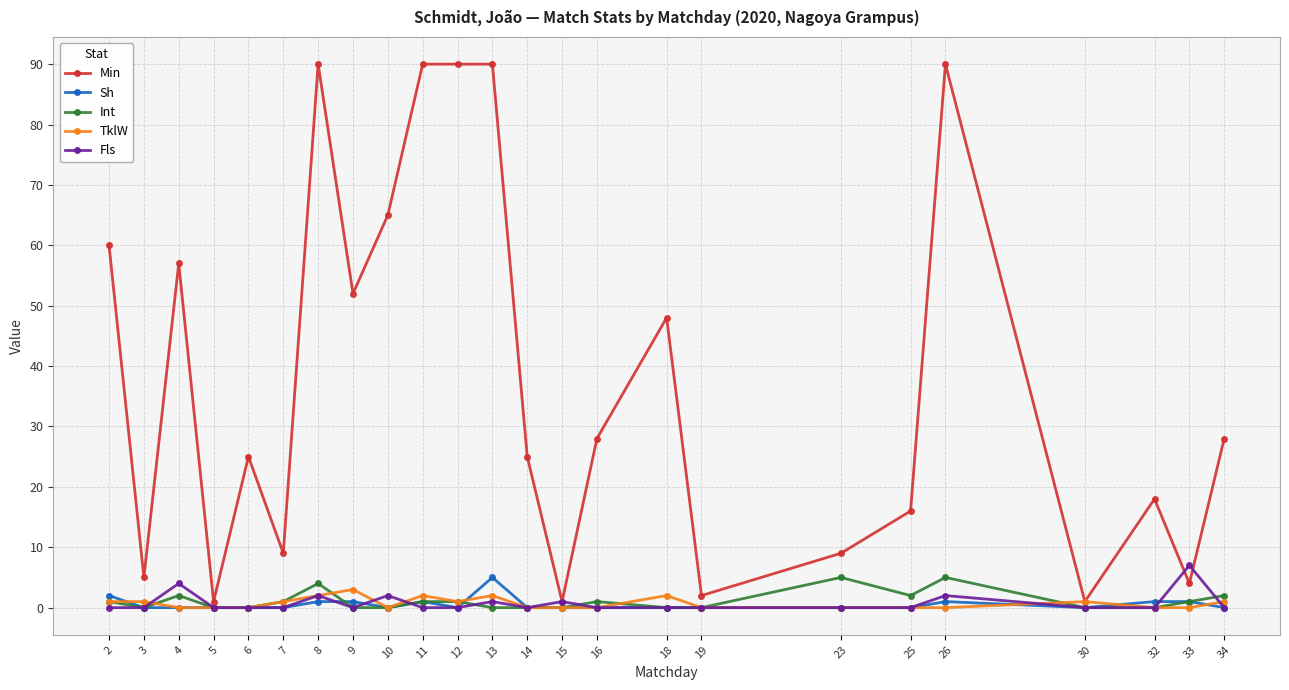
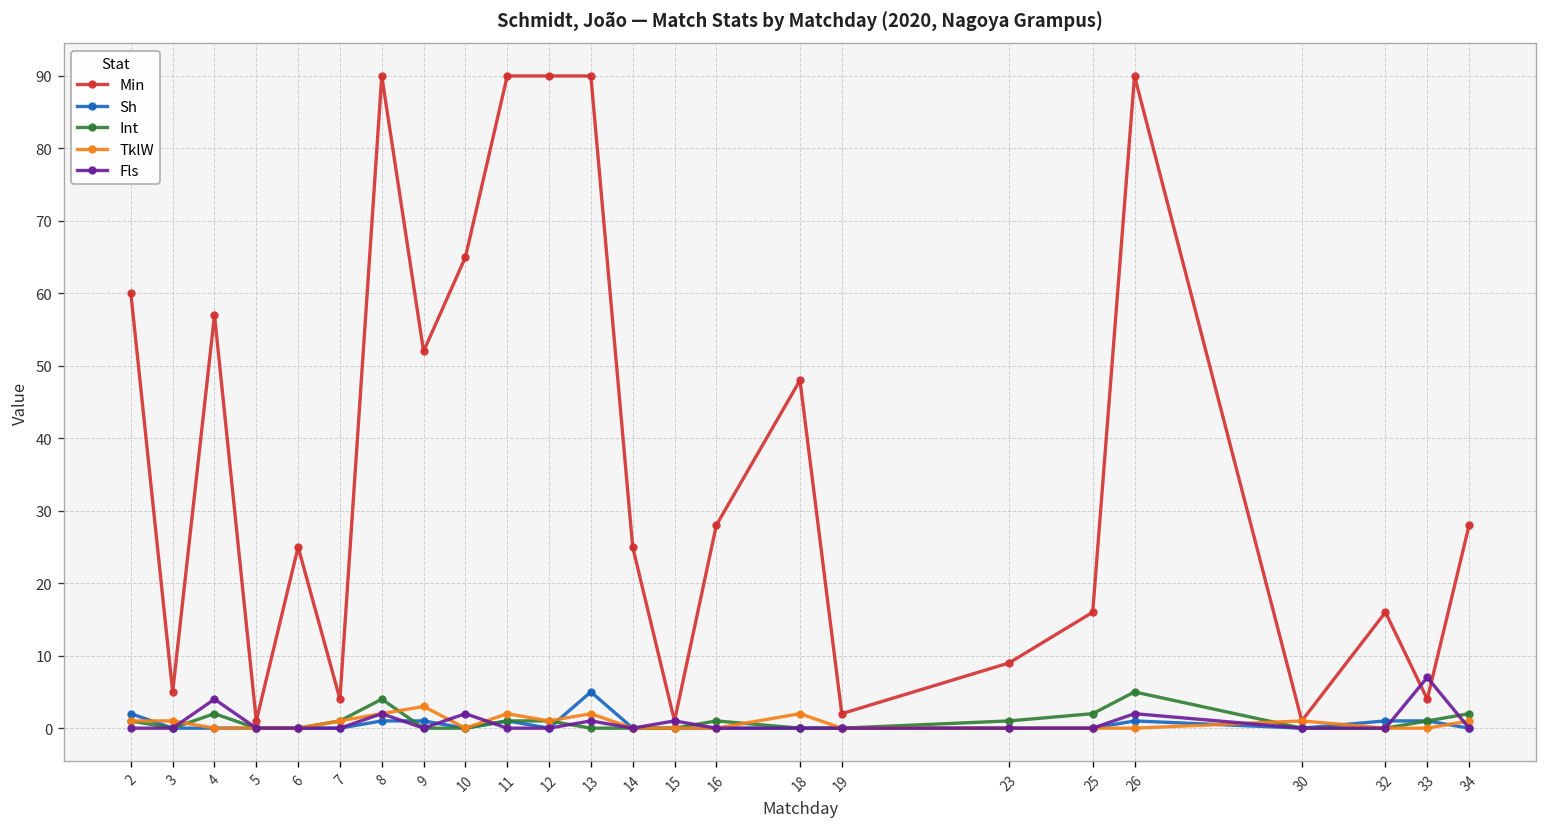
  {
    "Min": {
      "2": 60,
      "3": 5,
      "4": 57,
      "5": 1,
      "6": 25,
-     "7": 9,
+     "7": 4,
      "8": 90,
      "9": 52,
      "10": 65,
      "11": 90,
      "12": 90,
      "13": 90,
      "14": 25,
      "16": 28,
      "18": 48,
      "19": 2,
      "23": 9,
      "25": 16,
      "26": 90,
-     "32": 18,
+     "32": 16,
      "33": 4,
      "34": 28
    },
    "Sh": {
      "2": 2,
      "8": 1,
      "9": 1,
      "13": 5,
      "26": 1,
      "32": 1
    },
    "Int": {
      "4": 2,
      "8": 4,
      "13": 0,
      "16": 1,
-     "23": 5,
+     "23": 1,
      "25": 2,
      "26": 5,
      "34": 2
    },
    "TklW": {
      "3": 1,
      "9": 3,
      "11": 2,
      "13": 2,
      "18": 2,
      "26": 0,
      "33": 0,
      "34": 1
    },
    "Fls": {
      "2": 0,
      "4": 4,
      "10": 2,
      "11": 0,
      "13": 1,
      "26": 2,
      "33": 7
    }
  }
